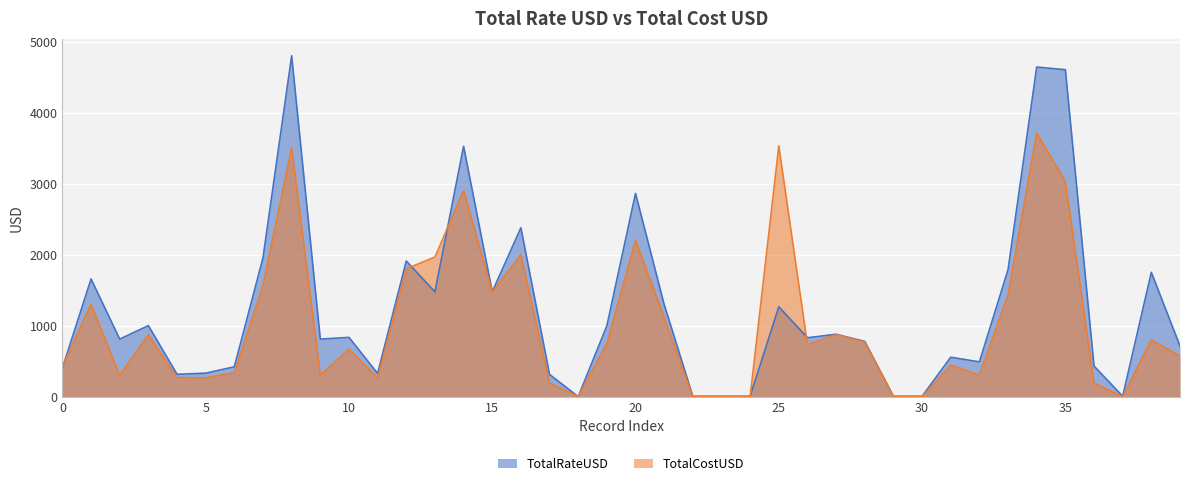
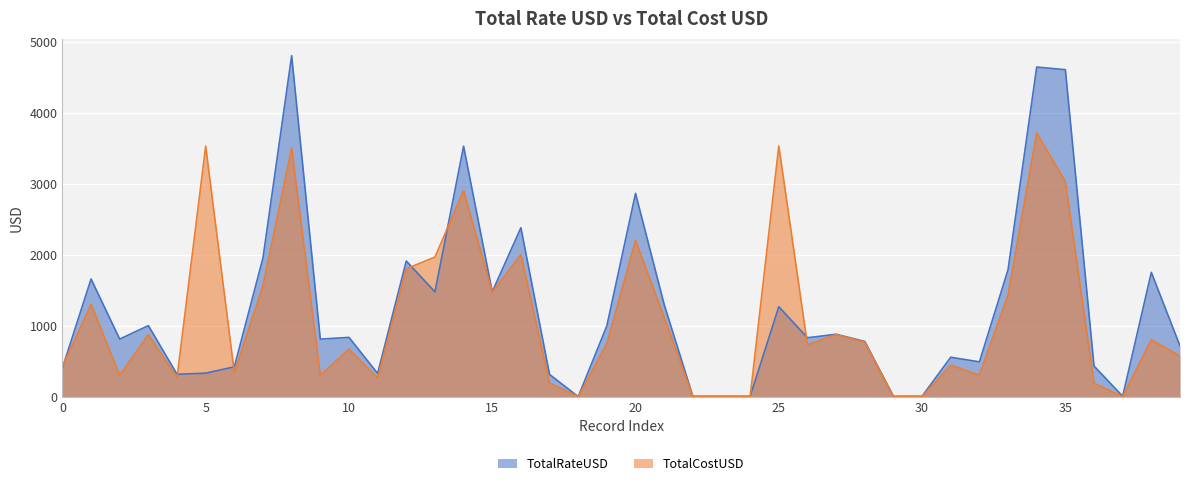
  {
    "TotalRateUSD": {
      "5": 300,
      "10": 800,
      "20": 2900,
      "25": 1300,
      "35": 4600
    },
    "TotalCostUSD": {
-     "5": 300,
+     "5": 3500,
      "10": 700,
      "20": 2200,
      "25": 3500,
      "35": 3000
    }
  }
